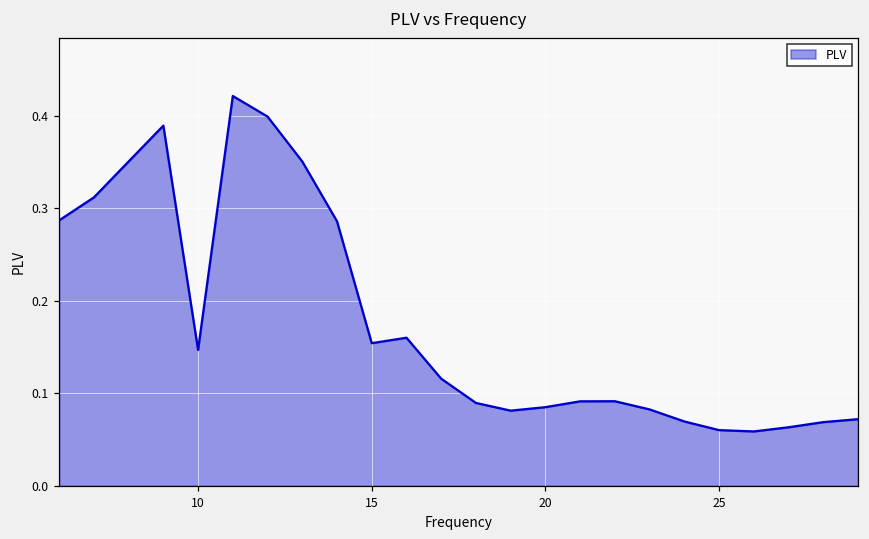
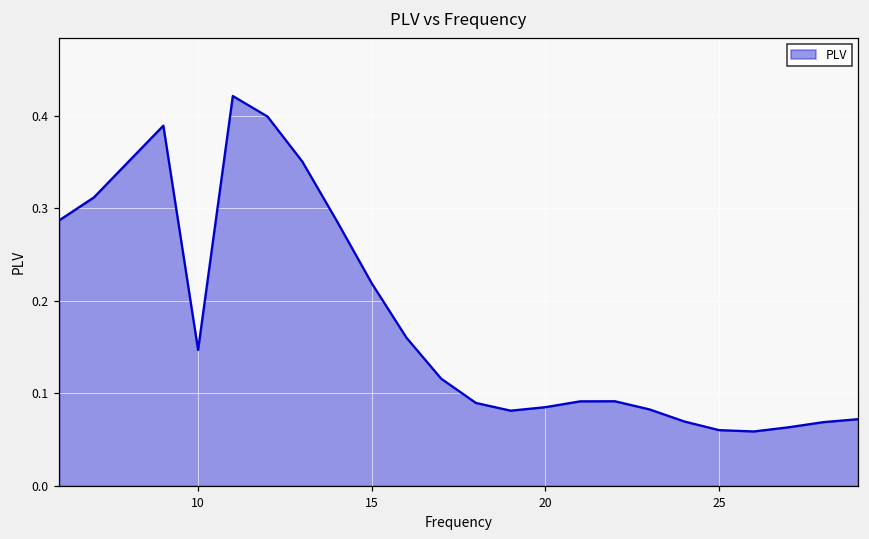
  {
    "10": 0.15,
-   "15": 0.15,
+   "15": 0.22,
    "20": 0.09,
    "25": 0.06
  }
